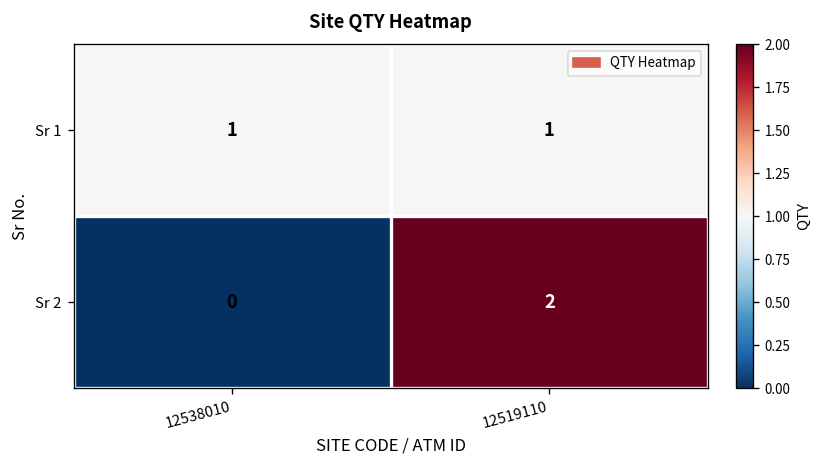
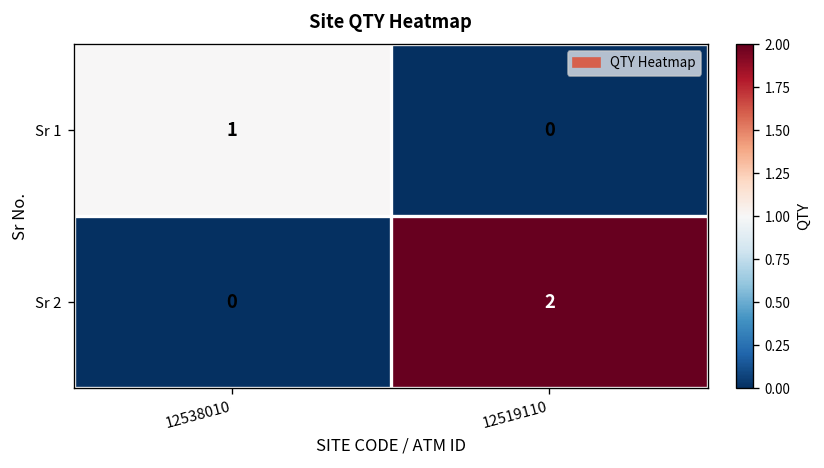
  {
    "Sr 1": {
      "12538010": 1,
-     "12519110": 1
+     "12519110": 0
    },
    "Sr 2": {
      "12538010": 0,
      "12519110": 2
    }
  }
